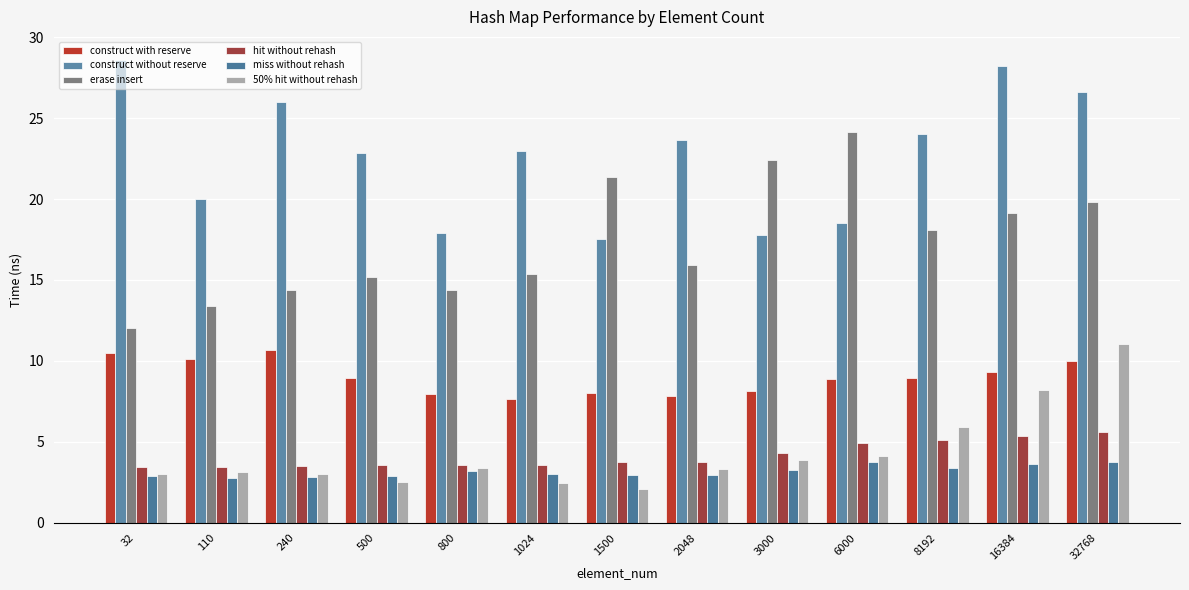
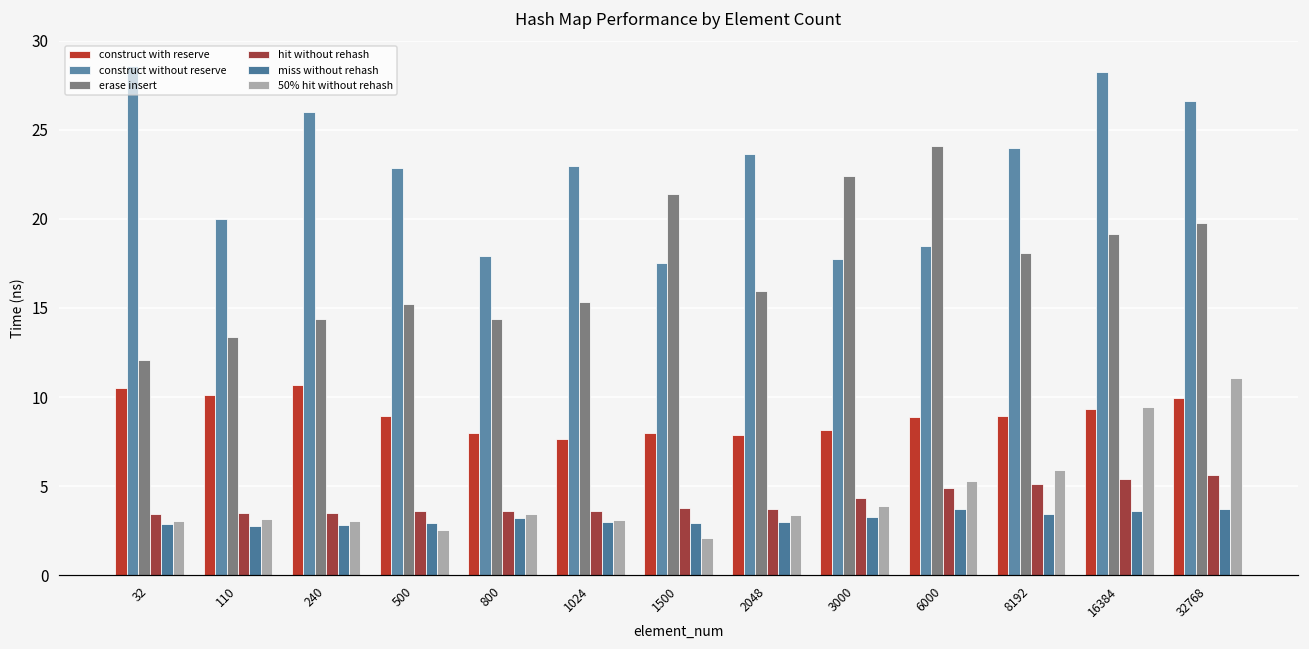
  {
    "50% hit without rehash": {
      "32": 3.0,
      "110": 3.1,
      "240": 3.0,
      "500": 2.5,
      "800": 3.4,
-     "1024": 2.5,
+     "1024": 3.1,
      "1500": 2.1,
      "2048": 3.4,
      "3000": 3.9,
-     "6000": 4.1,
+     "6000": 5.3,
      "8192": 5.9,
-     "16384": 8.2,
+     "16384": 9.5,
      "32768": 11.1
    }
  }
